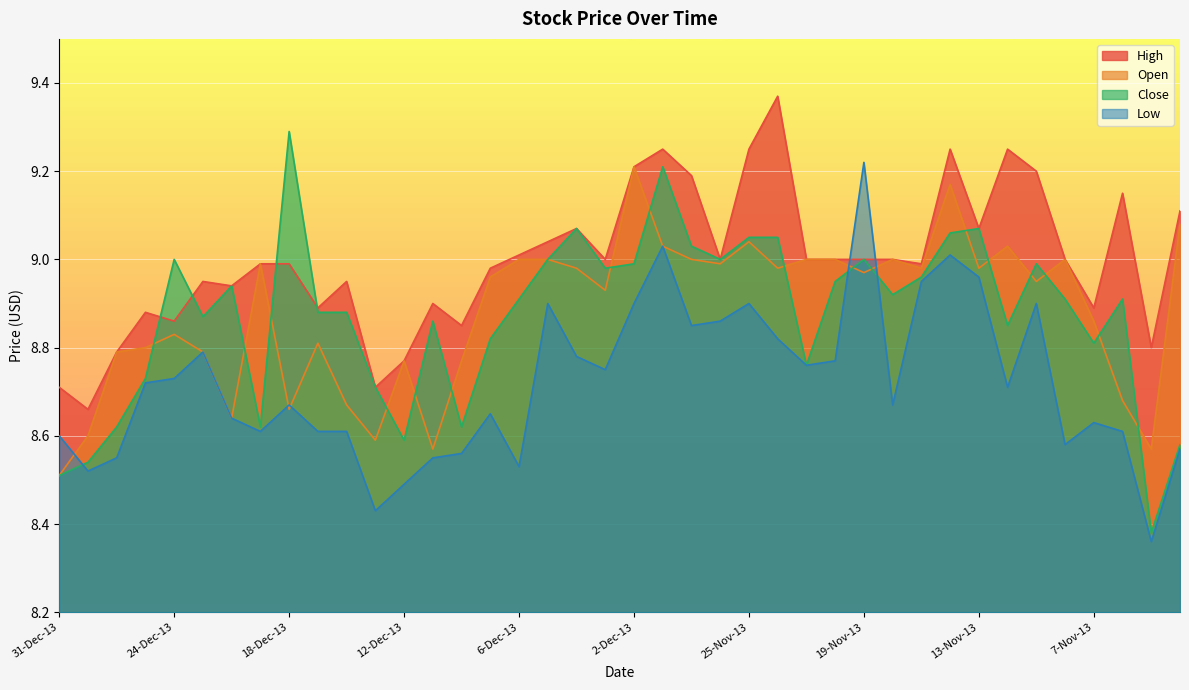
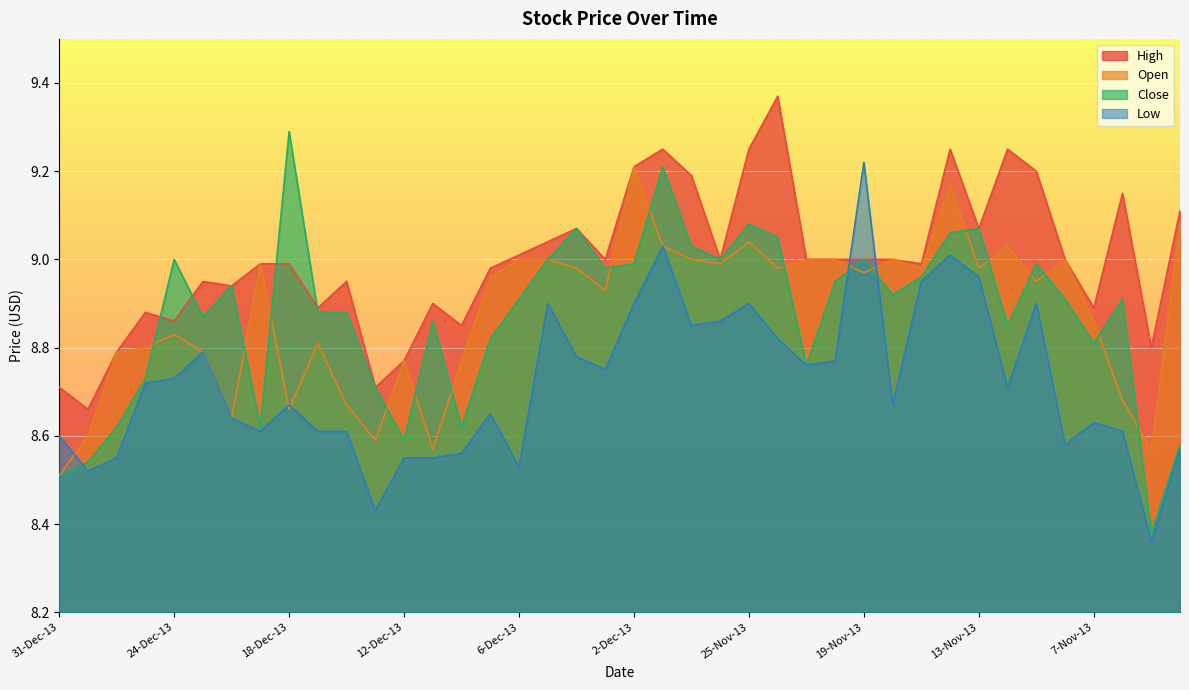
  {
    "Close": {
      "24-Dec-13": 9.00,
      "18-Dec-13": 9.29,
      "12-Dec-13": 8.59,
      "6-Dec-13": 8.91,
      "2-Dec-13": 8.99,
-     "25-Nov-13": 9.05,
+     "25-Nov-13": 9.08,
      "7-Nov-13": 8.81
    },
    "Low": {
      "31-Dec-13": 8.60,
      "24-Dec-13": 8.73,
      "18-Dec-13": 8.67,
-     "12-Dec-13": 8.49,
+     "12-Dec-13": 8.55,
      "6-Dec-13": 8.53,
      "2-Dec-13": 8.90,
      "25-Nov-13": 8.90,
      "19-Nov-13": 9.22,
      "13-Nov-13": 8.96,
      "7-Nov-13": 8.63
    }
  }
